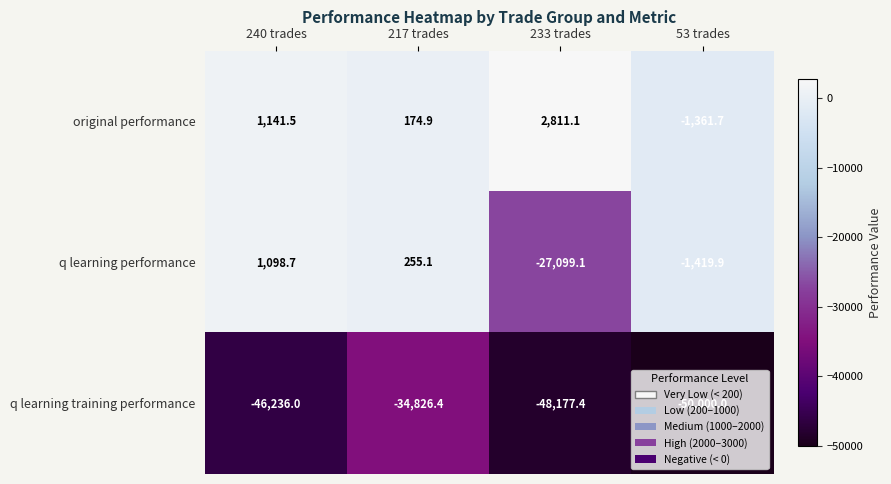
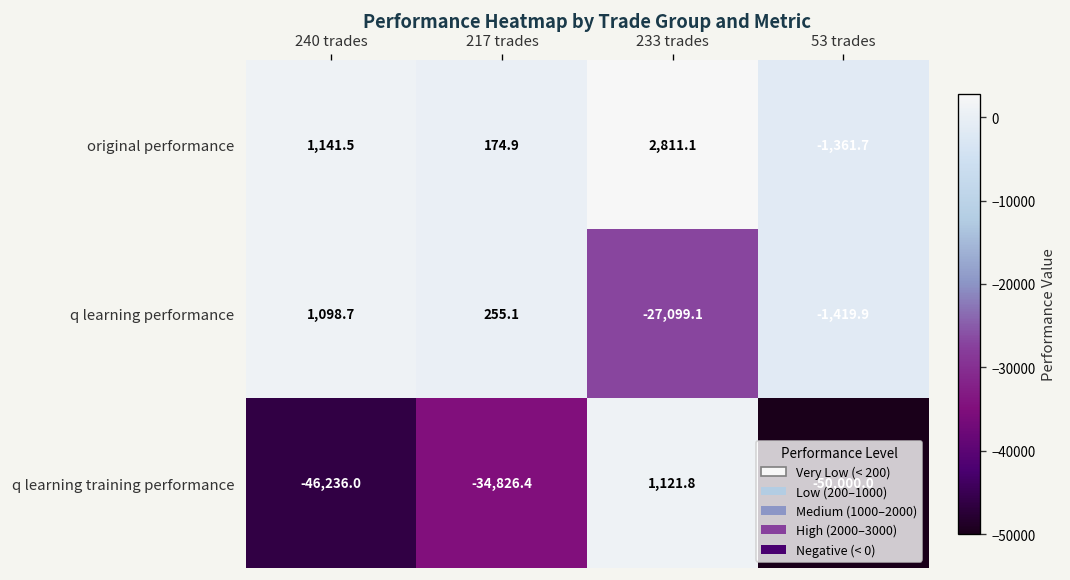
  {
    "original performance": {
      "240 trades": "1,141.5",
      "217 trades": "174.9",
      "233 trades": "2,811.1"
    },
    "q learning performance": {
      "240 trades": "1,098.7",
      "217 trades": "255.1",
      "233 trades": "-27,099.1"
    },
    "q learning training performance": {
      "240 trades": "-46,236.0",
      "217 trades": "-34,826.4",
-     "233 trades": "-48,177.4"
+     "233 trades": "1,121.8"
    }
  }
